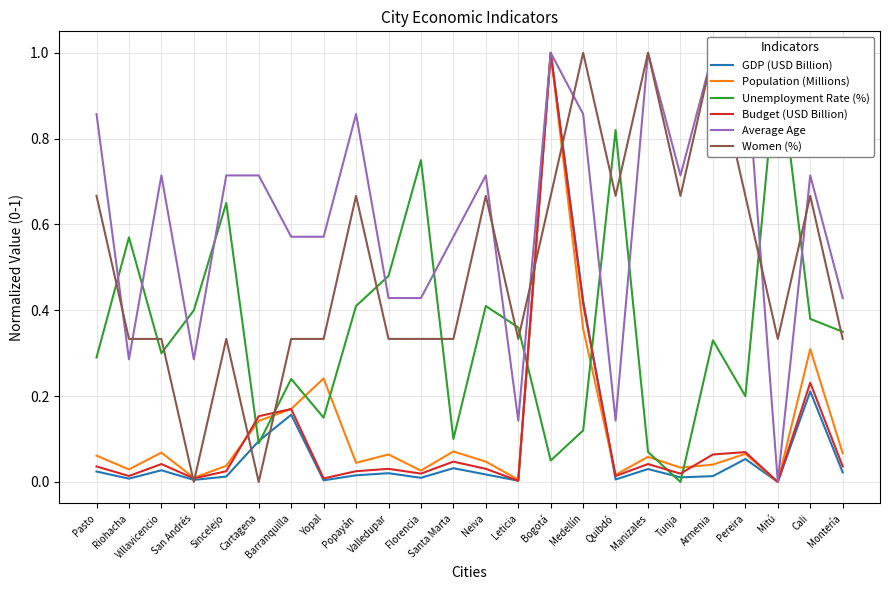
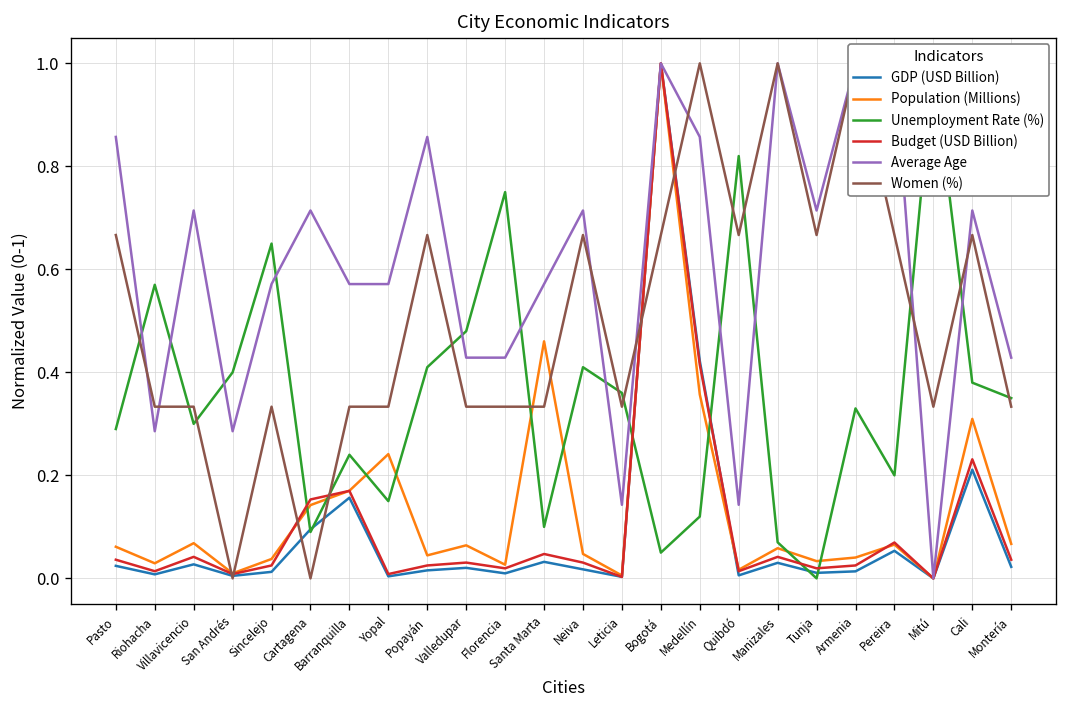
  {
    "GDP (USD Billion)": {
      "Pasto": 0.02,
      "Riohacha": 0.01,
      "Villavicencio": 0.03,
      "Sincelejo": 0.01,
      "Barranquilla": 0.16,
      "Popayán": 0.02,
      "Valledupar": 0.02,
      "Florencia": 0.01,
      "Santa Marta": 0.03,
      "Neiva": 0.02,
      "Medellín": 0.42,
      "Quibdó": 0.01,
      "Manizales": 0.03,
      "Tunja": 0.01,
      "Armenia": 0.01,
      "Pereira": 0.05,
      "Cali": 0.21,
      "Montería": 0.02
    },
    "Population (Millions)": {
      "Pasto": 0.06,
      "Riohacha": 0.03,
      "Villavicencio": 0.07,
      "Sincelejo": 0.04,
      "Cartagena": 0.14,
      "Yopal": 0.24,
      "Popayán": 0.04,
      "Valledupar": 0.06,
      "Florencia": 0.03,
-     "Santa Marta": 0.07,
+     "Santa Marta": 0.46,
      "Neiva": 0.05,
      "Medellín": 0.36,
      "Manizales": 0.06,
      "Tunja": 0.03,
      "Armenia": 0.04,
      "Cali": 0.31,
      "Montería": 0.07
    },
    "Unemployment Rate (%)": {
      "Pasto": 0.29,
      "Riohacha": 0.57,
      "Villavicencio": 0.30,
      "San Andrés": 0.40,
      "Sincelejo": 0.65,
      "Barranquilla": 0.24,
      "Yopal": 0.15,
      "Popayán": 0.41,
      "Valledupar": 0.48,
      "Florencia": 0.75,
      "Santa Marta": 0.10,
      "Neiva": 0.41,
      "Leticia": 0.36,
      "Bogotá": 0.05,
      "Medellín": 0.12,
      "Quibdó": 0.82,
      "Manizales": 0.07,
      "Tunja": 0.00,
      "Armenia": 0.33,
      "Pereira": 0.20,
      "Cali": 0.38,
      "Montería": 0.35
    },
    "Budget (USD Billion)": {
      "Pasto": 0.04,
      "Riohacha": 0.01,
      "Villavicencio": 0.04,
      "Sincelejo": 0.03,
      "Cartagena": 0.15,
      "Popayán": 0.03,
      "Valledupar": 0.03,
      "Florencia": 0.02,
      "Santa Marta": 0.05,
      "Neiva": 0.03,
      "Medellín": 0.42,
      "Manizales": 0.04,
      "Tunja": 0.02,
-     "Armenia": 0.06,
+     "Armenia": 0.03,
      "Cali": 0.23,
      "Montería": 0.04
    },
    "Average Age": {
      "Pasto": 0.86,
      "Riohacha": 0.29,
      "Villavicencio": 0.71,
      "San Andrés": 0.29,
-     "Sincelejo": 0.71,
+     "Sincelejo": 0.57,
      "Cartagena": 0.71,
      "Barranquilla": 0.57,
      "Yopal": 0.57,
      "Popayán": 0.86,
      "Valledupar": 0.43,
      "Florencia": 0.43,
      "Santa Marta": 0.57,
      "Neiva": 0.71,
      "Leticia": 0.14,
      "Medellín": 0.86,
      "Quibdó": 0.14,
      "Tunja": 0.71,
      "Cali": 0.71,
      "Montería": 0.43
    },
    "Women (%)": {
      "Pasto": 0.67,
      "Riohacha": 0.33,
      "Villavicencio": 0.33,
      "Sincelejo": 0.33,
      "Cartagena": 0.00,
      "Barranquilla": 0.33,
      "Yopal": 0.33,
      "Popayán": 0.67,
      "Valledupar": 0.33,
      "Florencia": 0.33,
      "Santa Marta": 0.33,
      "Neiva": 0.67,
      "Leticia": 0.33,
      "Bogotá": 0.67,
      "Medellín": 1.00,
      "Quibdó": 0.67,
      "Tunja": 0.67,
      "Pereira": 0.67,
      "Mitú": 0.33,
      "Cali": 0.67,
      "Montería": 0.33
    }
  }
